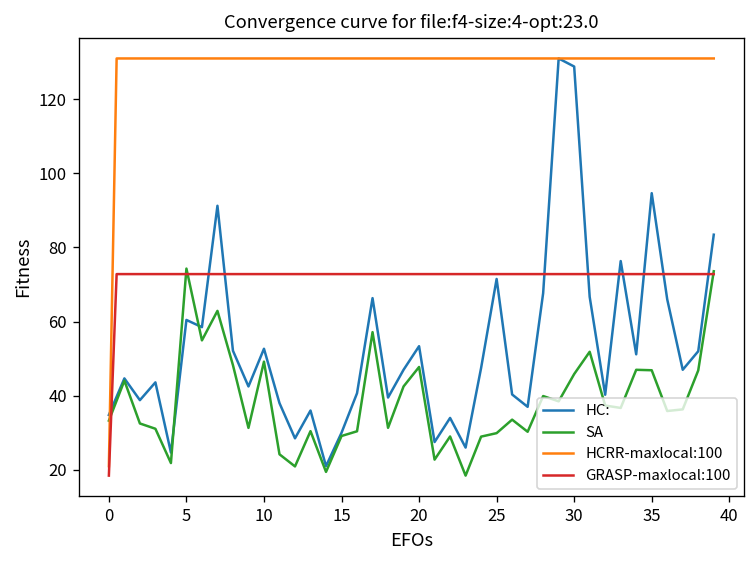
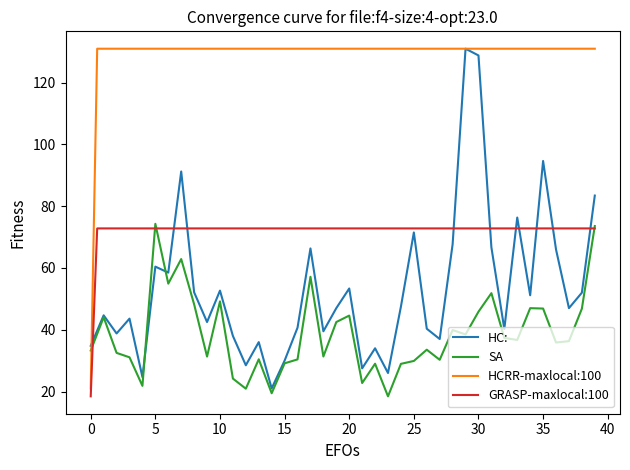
  {
    "HC:": {
      "0": 35,
      "5": 60,
      "10": 53,
      "15": 30,
      "20": 53,
      "25": 72,
      "30": 129,
      "35": 95
    },
    "SA": {
      "0": 33,
      "5": 74,
      "10": 49,
      "15": 29,
-     "20": 48,
+     "20": 45,
      "25": 30,
      "30": 46,
      "35": 47
    },
    "HCRR-maxlocal:100": {
      "0": 21
    },
    "GRASP-maxlocal:100": {
      "0": 18
    }
  }
